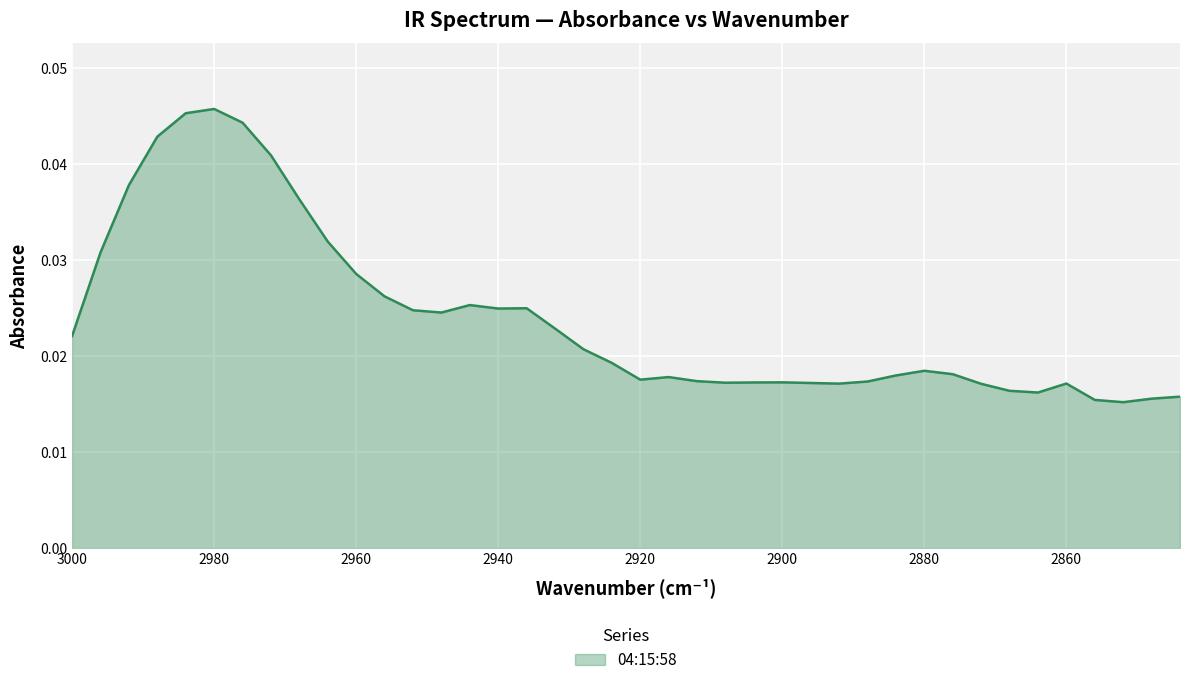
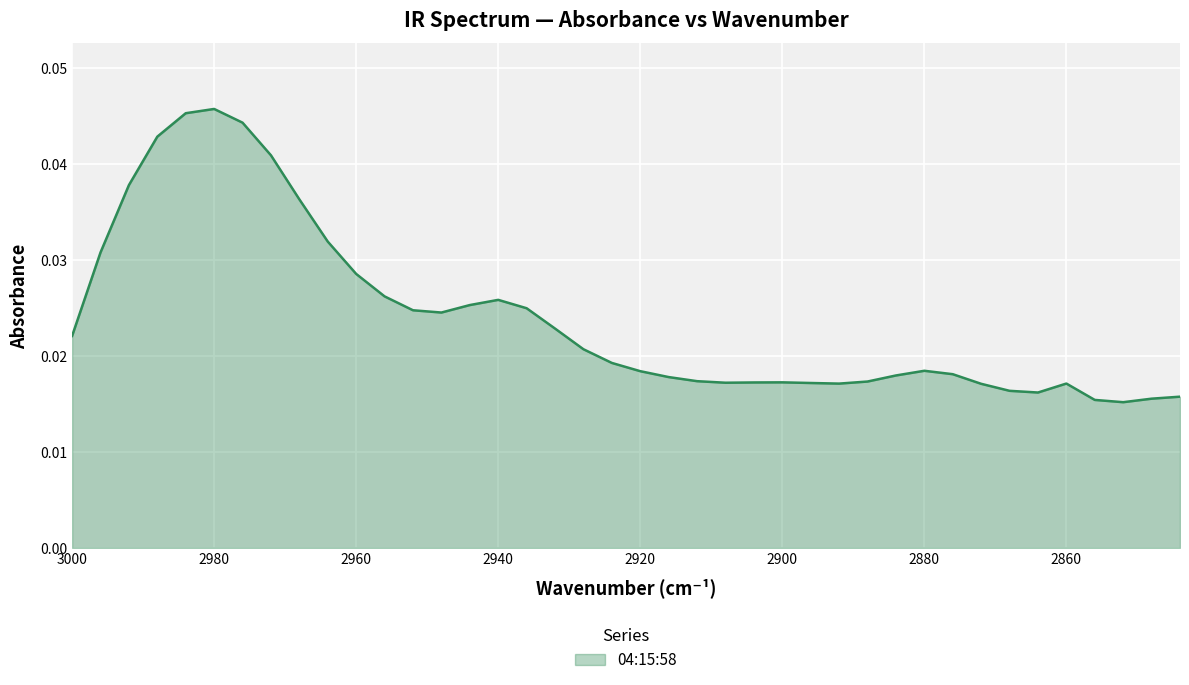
  {
    "3000": 0.022,
    "2980": 0.046,
    "2960": 0.029,
-   "2940": 0.025,
-   "2920": 0.0175,
+   "2940": 0.026,
+   "2920": 0.0184,
    "2900": 0.017,
    "2880": 0.018,
    "2860": 0.017
  }
